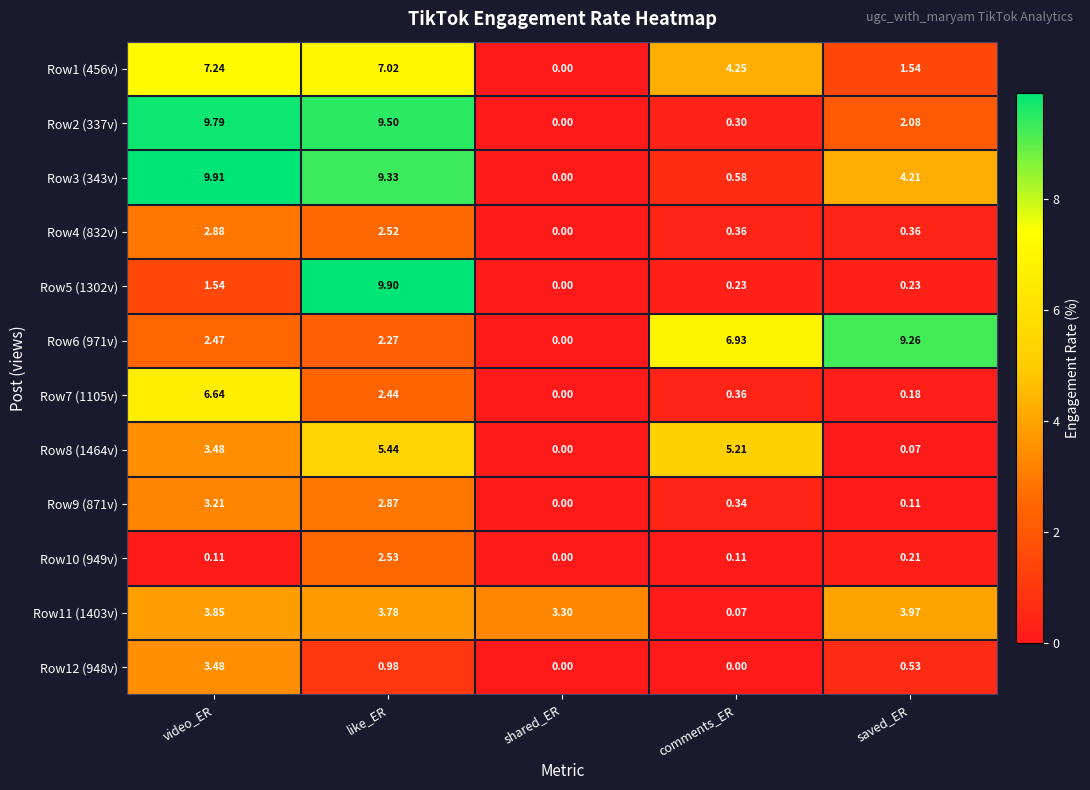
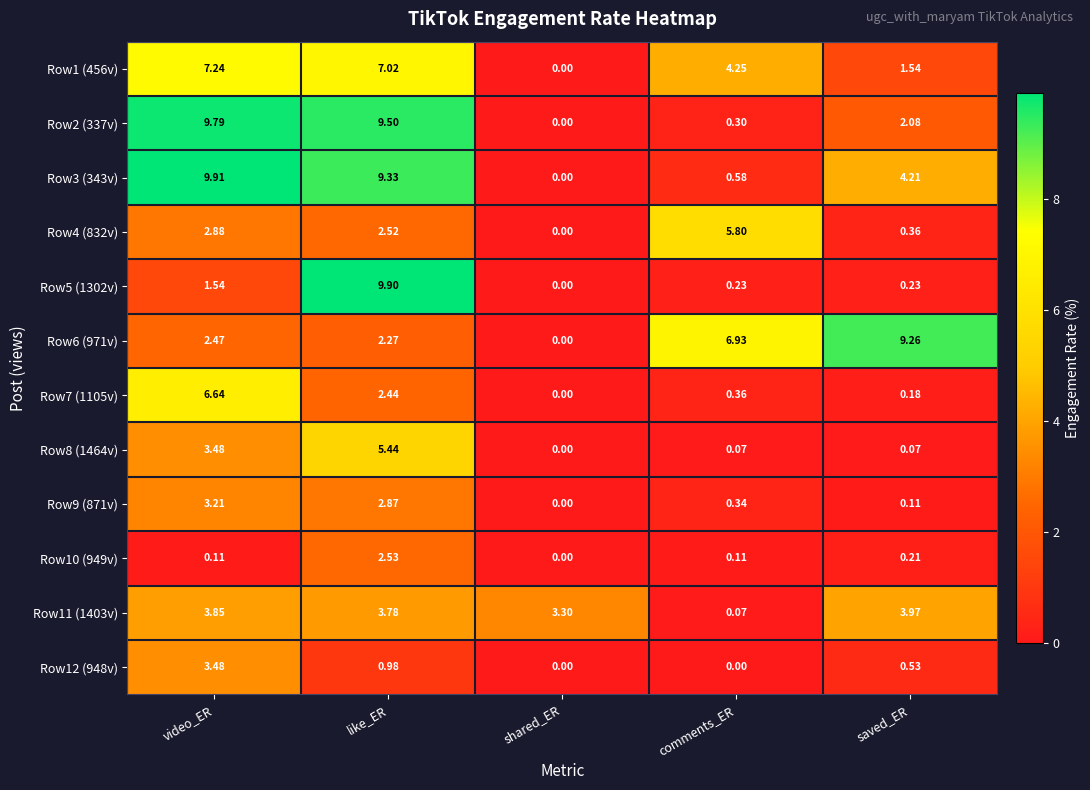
  {
    "Row1 (456v)": {
      "video_ER": 7.24,
      "like_ER": 7.02,
      "shared_ER": 0.00,
      "comments_ER": 4.25,
      "saved_ER": 1.54
    },
    "Row2 (337v)": {
      "video_ER": 9.79,
      "like_ER": 9.50,
      "shared_ER": 0.00,
      "comments_ER": 0.30,
      "saved_ER": 2.08
    },
    "Row3 (343v)": {
      "video_ER": 9.91,
      "like_ER": 9.33,
      "shared_ER": 0.00,
      "comments_ER": 0.58,
      "saved_ER": 4.21
    },
    "Row4 (832v)": {
      "video_ER": 2.88,
      "like_ER": 2.52,
      "shared_ER": 0.00,
-     "comments_ER": 0.36,
+     "comments_ER": 5.80,
      "saved_ER": 0.36
    },
    "Row5 (1302v)": {
      "video_ER": 1.54,
      "like_ER": 9.90,
      "shared_ER": 0.00,
      "comments_ER": 0.23,
      "saved_ER": 0.23
    },
    "Row6 (971v)": {
      "video_ER": 2.47,
      "like_ER": 2.27,
      "shared_ER": 0.00,
      "comments_ER": 6.93,
      "saved_ER": 9.26
    },
    "Row7 (1105v)": {
      "video_ER": 6.64,
      "like_ER": 2.44,
      "shared_ER": 0.00,
      "comments_ER": 0.36,
      "saved_ER": 0.18
    },
    "Row8 (1464v)": {
      "video_ER": 3.48,
      "like_ER": 5.44,
      "shared_ER": 0.00,
-     "comments_ER": 5.21,
+     "comments_ER": 0.07,
      "saved_ER": 0.07
    },
    "Row9 (871v)": {
      "video_ER": 3.21,
      "like_ER": 2.87,
      "shared_ER": 0.00,
      "comments_ER": 0.34,
      "saved_ER": 0.11
    },
    "Row10 (949v)": {
      "video_ER": 0.11,
      "like_ER": 2.53,
      "shared_ER": 0.00,
      "comments_ER": 0.11,
      "saved_ER": 0.21
    },
    "Row11 (1403v)": {
      "video_ER": 3.85,
      "like_ER": 3.78,
      "shared_ER": 3.30,
      "comments_ER": 0.07,
      "saved_ER": 3.97
    },
    "Row12 (948v)": {
      "video_ER": 3.48,
      "like_ER": 0.98,
      "shared_ER": 0.00,
      "comments_ER": 0.00,
      "saved_ER": 0.53
    }
  }
